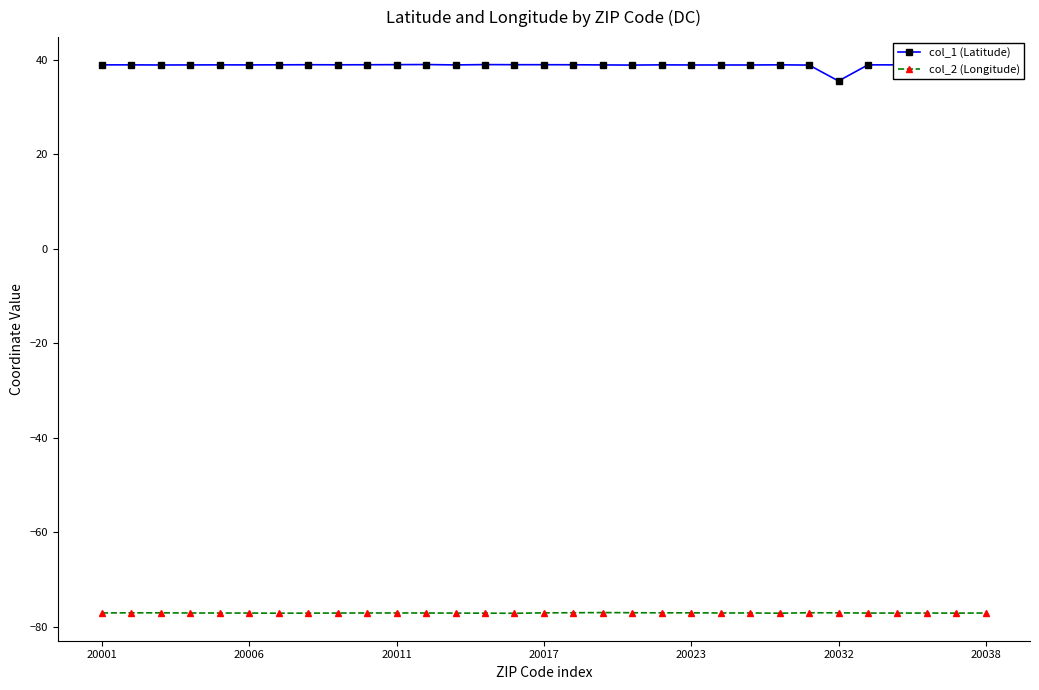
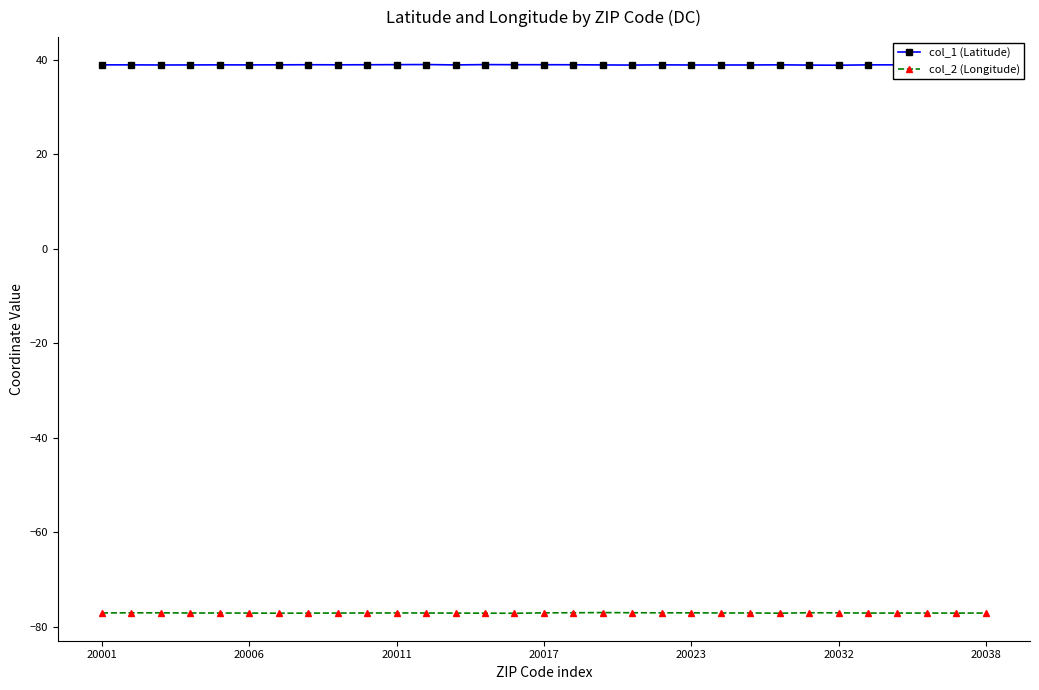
  {
    "col_1 (Latitude)": {
      "20001": 39,
      "20006": 39,
      "20011": 39,
      "20017": 39,
      "20023": 39,
-     "20032": 35
+     "20032": 39
    },
    "col_2 (Longitude)": {
      "20001": -77,
      "20006": -77,
      "20011": -77,
      "20017": -77,
      "20023": -77,
      "20032": -77,
      "20038": -77
    }
  }
